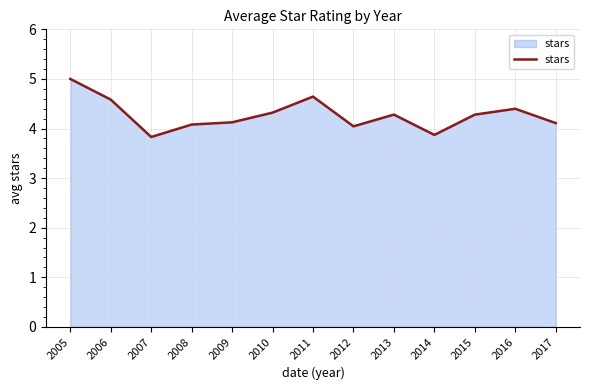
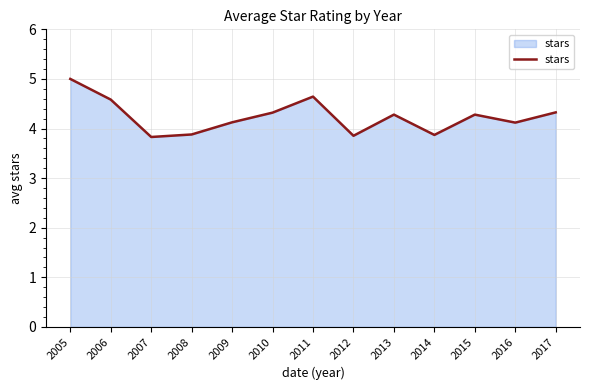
  {
    "2005": 5.0,
    "2006": 4.6,
    "2007": 3.8,
-   "2008": 4.1,
+   "2008": 3.9,
    "2009": 4.1,
    "2010": 4.3,
    "2011": 4.6,
-   "2012": 4.0,
+   "2012": 3.9,
    "2013": 4.3,
    "2014": 3.9,
    "2015": 4.3,
-   "2016": 4.4,
-   "2017": 4.1
+   "2016": 4.1,
+   "2017": 4.3
  }
